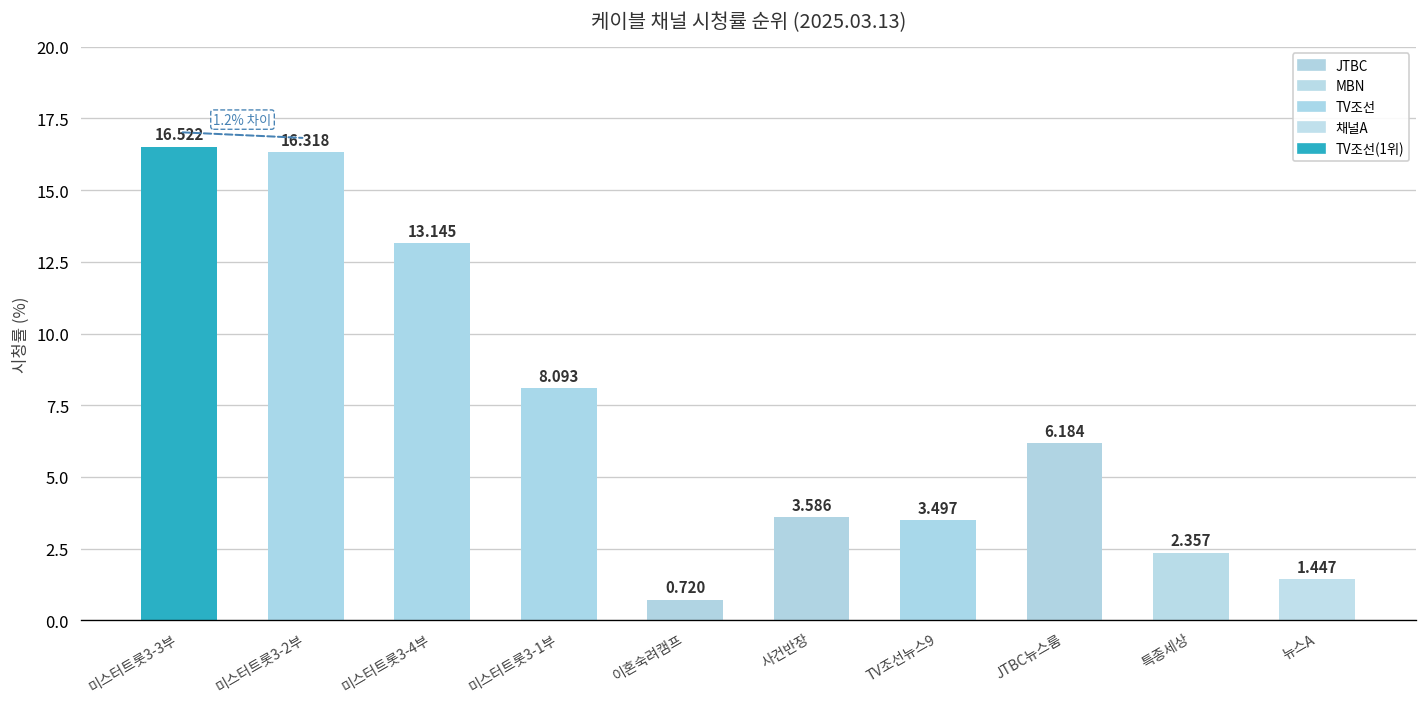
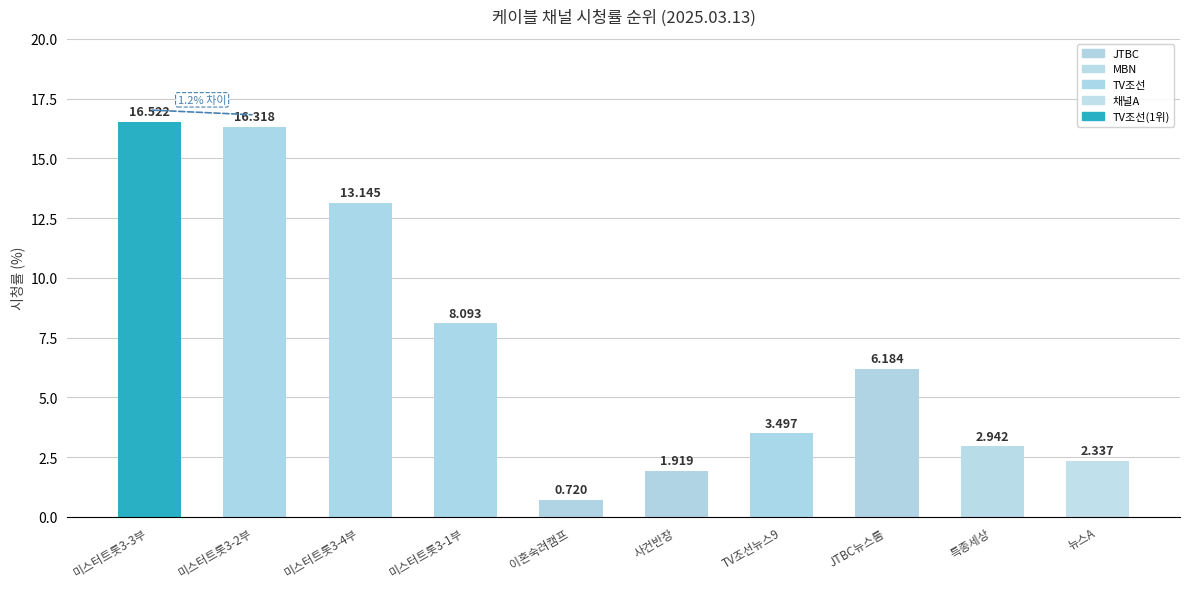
  {
    "미스터트롯3-3부": 16.522,
    "미스터트롯3-2부": 16.318,
    "미스터트롯3-4부": 13.145,
    "미스터트롯3-1부": 8.093,
    "이혼숙려캠프": 0.720,
-   "사건반장": 3.586,
+   "사건반장": 1.919,
    "TV조선뉴스9": 3.497,
    "JTBC뉴스룸": 6.184,
-   "특종세상": 2.357,
-   "뉴스A": 1.447
+   "특종세상": 2.942,
+   "뉴스A": 2.337
  }
